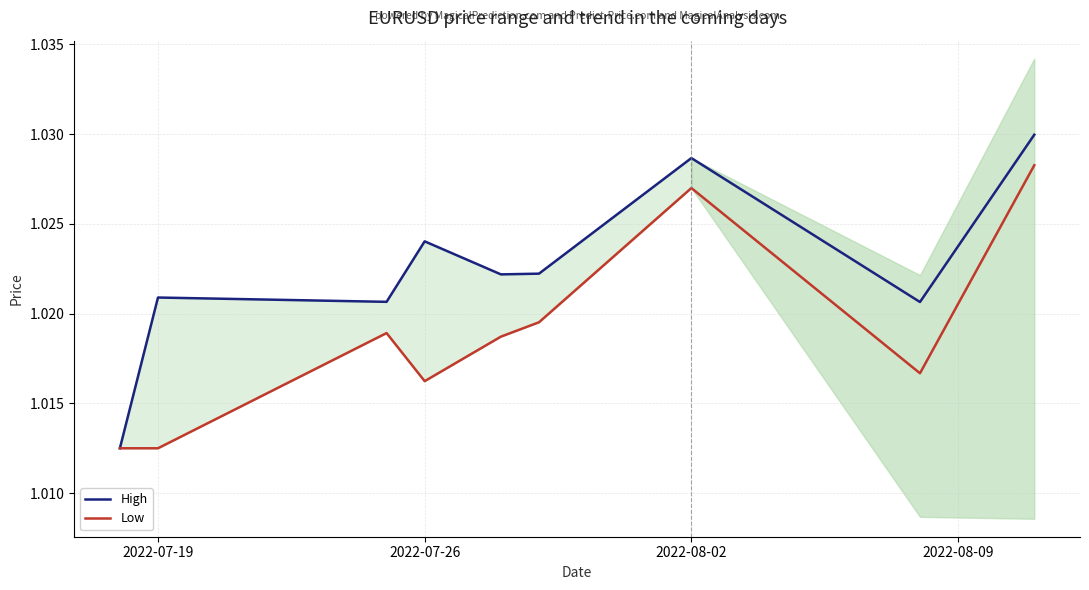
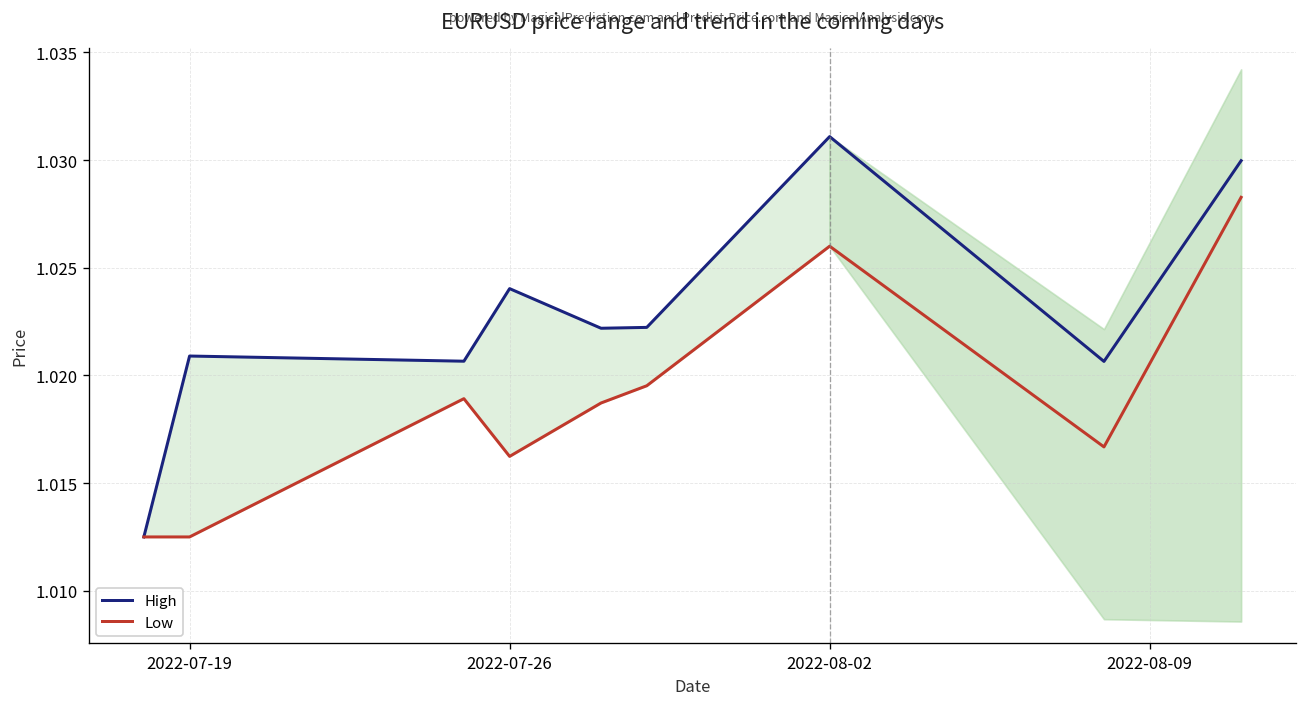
  {
    "High": {
-     "2022-08-02": 1.0287
+     "2022-08-02": 1.0311
    },
    "Low": {
      "2022-07-19": 1.0125,
      "2022-07-26": 1.0162,
-     "2022-08-02": 1.027
+     "2022-08-02": 1.026
    }
  }
